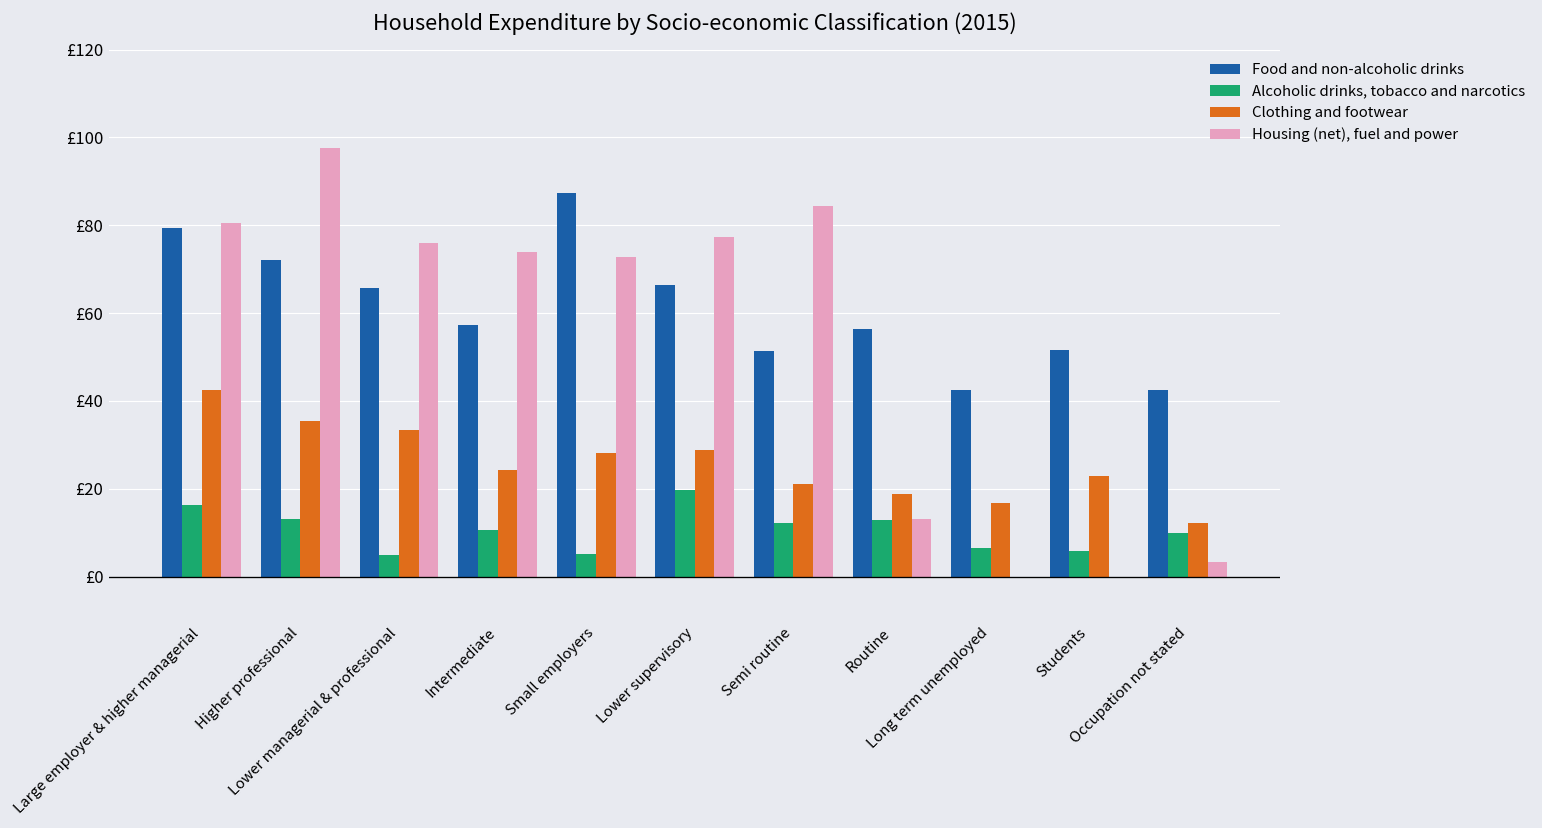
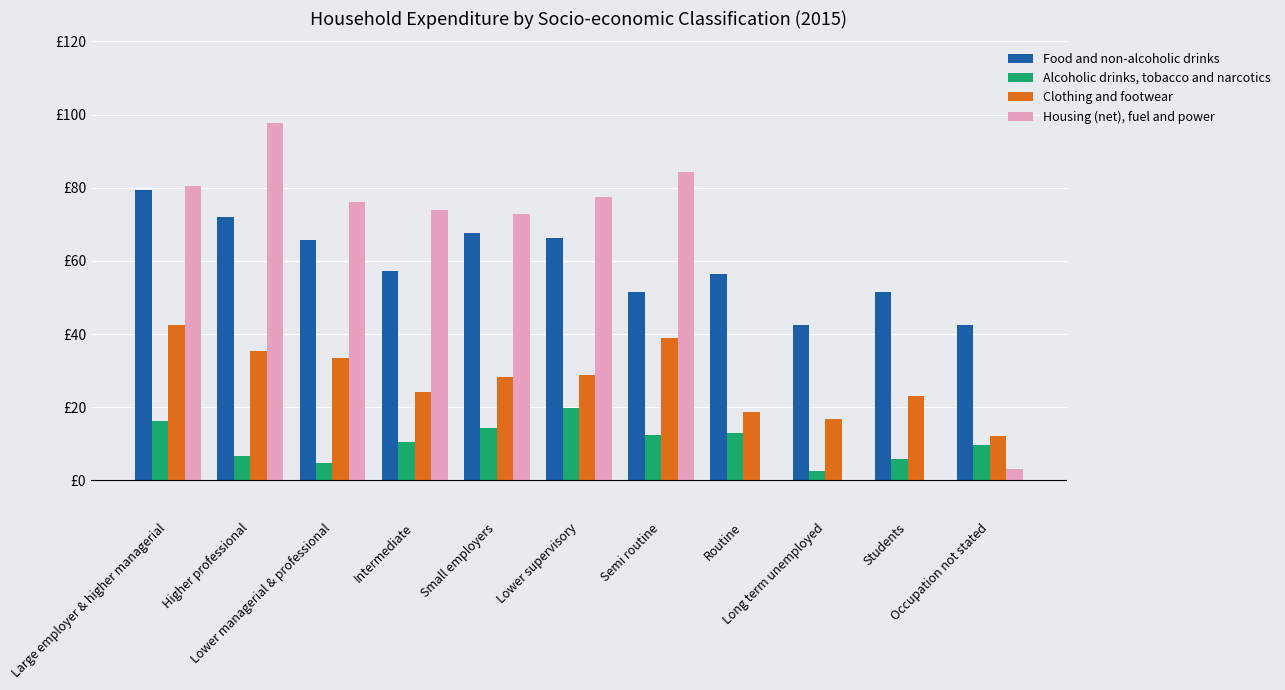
  {
    "Food and non-alcoholic drinks": {
      "Large employer & higher managerial": "£79",
      "Higher professional": "£72",
      "Lower managerial & professional": "£66",
      "Intermediate": "£57",
-     "Small employers": "£87",
+     "Small employers": "£68",
      "Lower supervisory": "£66",
      "Semi routine": "£51",
      "Routine": "£56",
      "Long term unemployed": "£43",
      "Students": "£52",
      "Occupation not stated": "£42"
    },
    "Alcoholic drinks, tobacco and narcotics": {
      "Large employer & higher managerial": "£16",
-     "Higher professional": "£13",
+     "Higher professional": "£7",
      "Lower managerial & professional": "£5",
      "Intermediate": "£11",
-     "Small employers": "£5",
+     "Small employers": "£14",
      "Lower supervisory": "£20",
      "Semi routine": "£12",
      "Routine": "£13",
-     "Long term unemployed": "£7",
+     "Long term unemployed": "£3",
      "Students": "£6",
      "Occupation not stated": "£10"
    },
    "Clothing and footwear": {
      "Large employer & higher managerial": "£42",
      "Higher professional": "£36",
      "Lower managerial & professional": "£33",
      "Intermediate": "£24",
      "Small employers": "£28",
      "Lower supervisory": "£29",
-     "Semi routine": "£21",
+     "Semi routine": "£39",
      "Routine": "£19",
      "Long term unemployed": "£17",
      "Students": "£23",
      "Occupation not stated": "£12"
    },
    "Housing (net), fuel and power": {
      "Large employer & higher managerial": "£81",
      "Higher professional": "£98",
      "Lower managerial & professional": "£76",
      "Intermediate": "£74",
      "Small employers": "£73",
      "Lower supervisory": "£77",
      "Semi routine": "£84",
-     "Routine": "£13",
+     "Routine": "£0",
      "Long term unemployed": "£0",
      "Students": "£0",
      "Occupation not stated": "£3"
    }
  }
